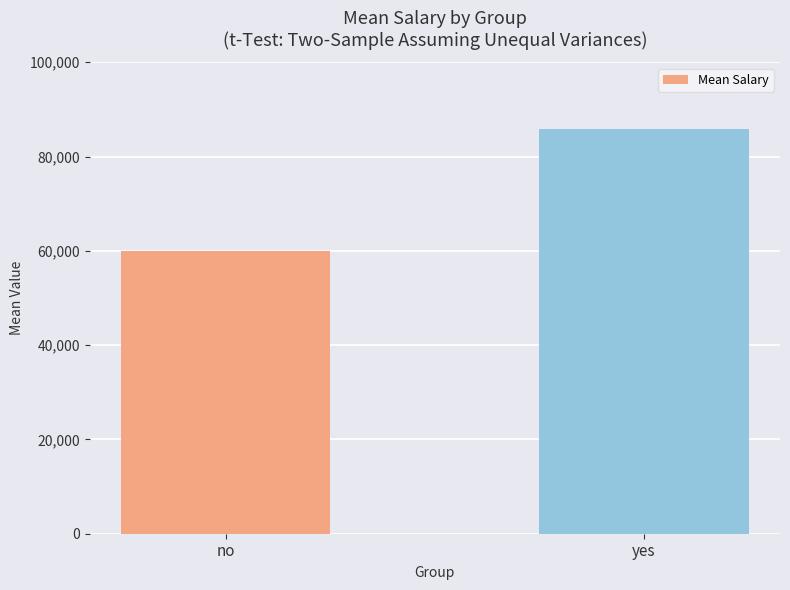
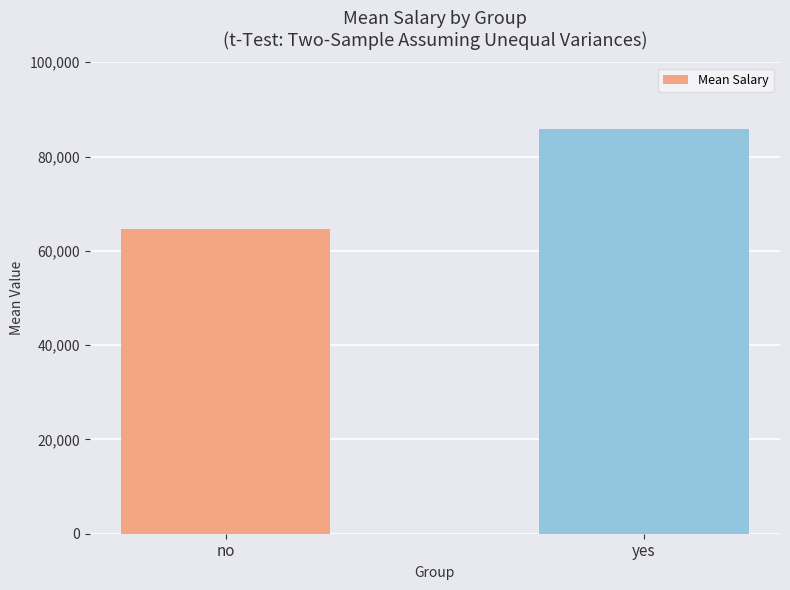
  {
-   "no": "60,000",
+   "no": "65,000",
    "yes": "86,000"
  }
